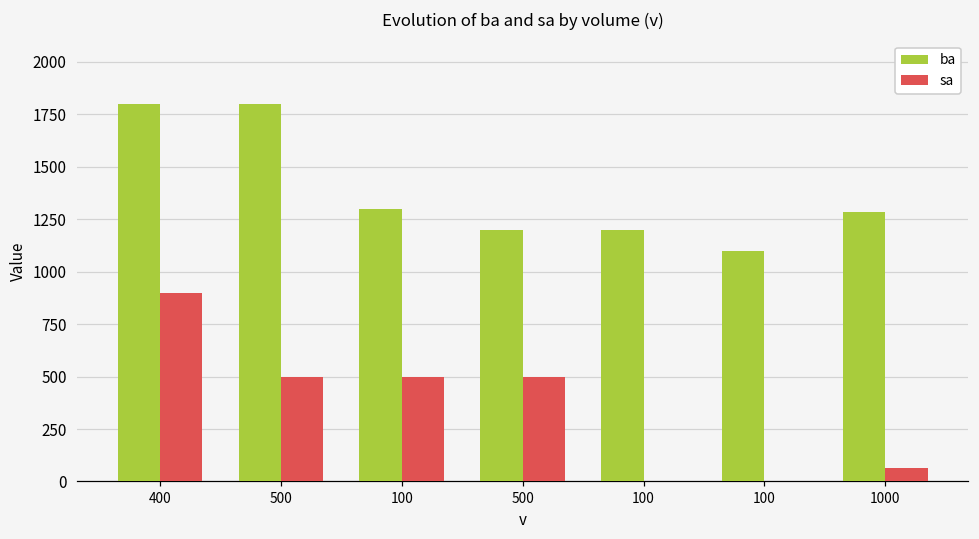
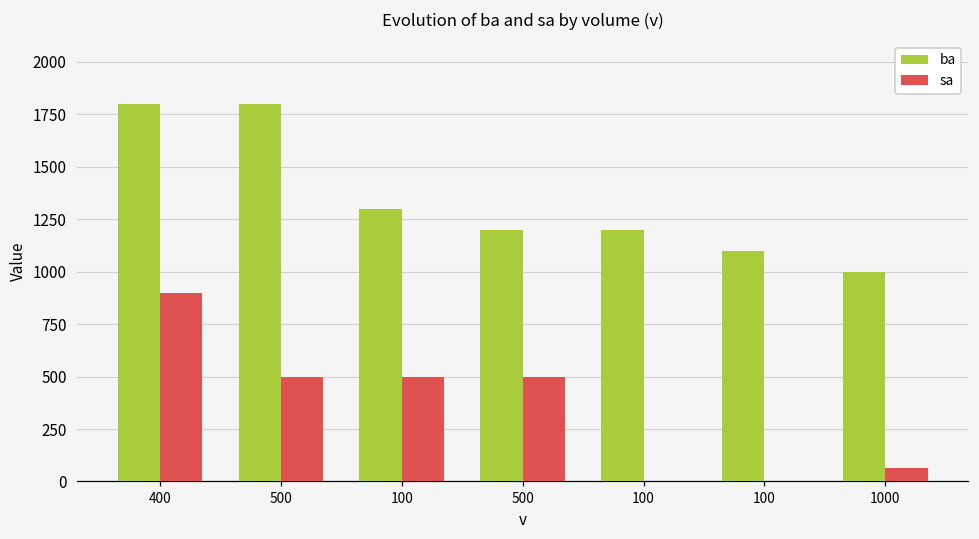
  {
    "ba": {
      "400": 1800,
-     "1000": 1280
+     "1000": 1000
    },
    "sa": {
      "400": 900,
      "1000": 60
    }
  }
